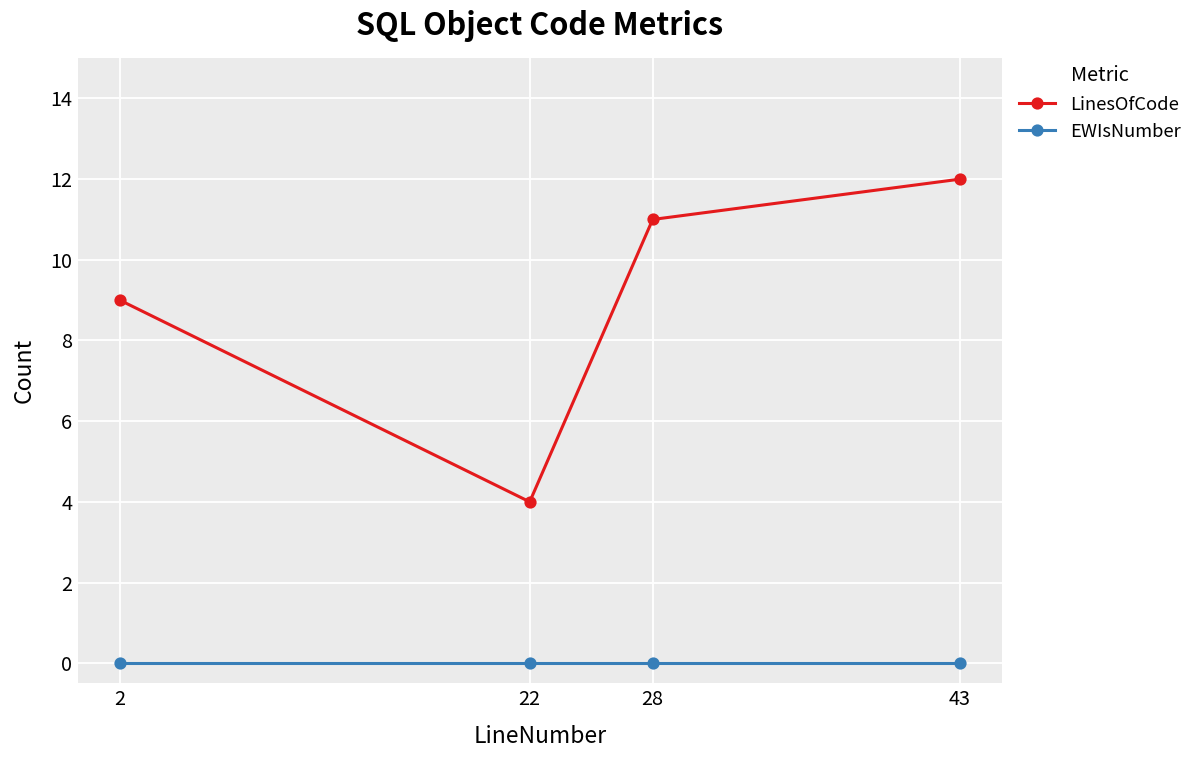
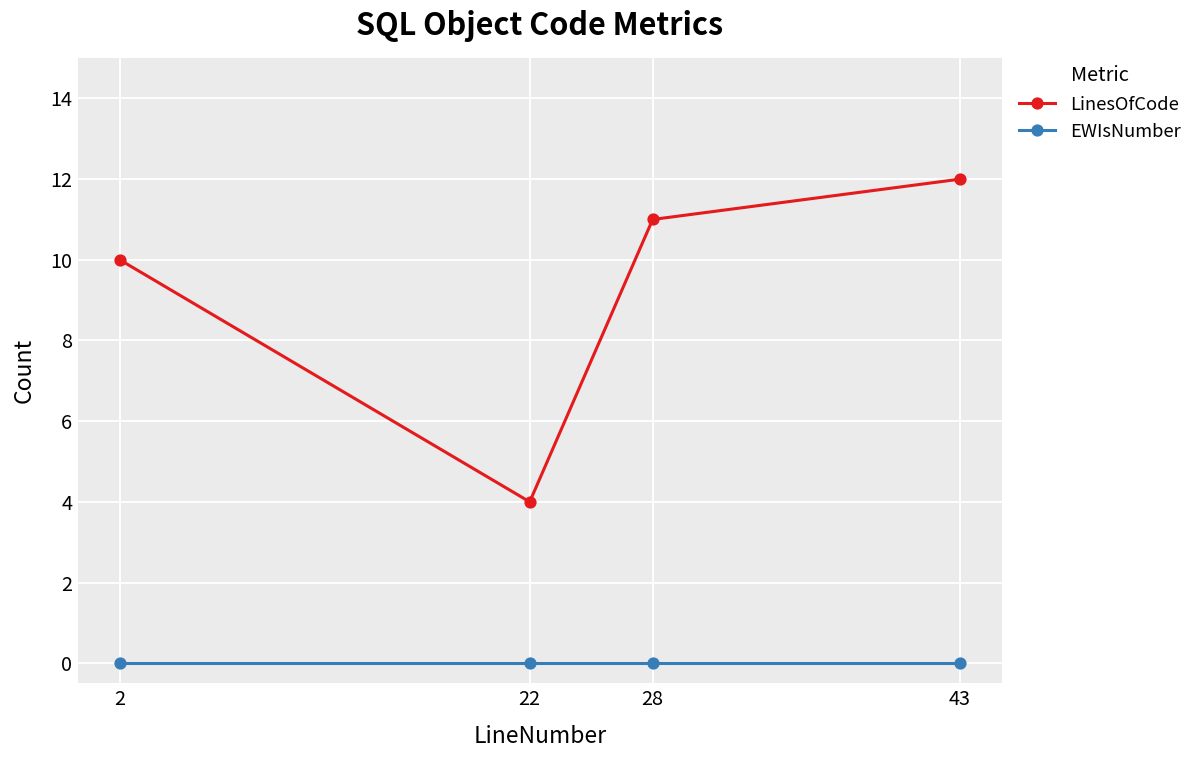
  {
    "LinesOfCode": {
-     "2": 9,
+     "2": 10,
      "22": 4,
      "28": 11,
      "43": 12
    },
    "EWIsNumber": {
      "2": 0,
      "22": 0,
      "28": 0,
      "43": 0
    }
  }
